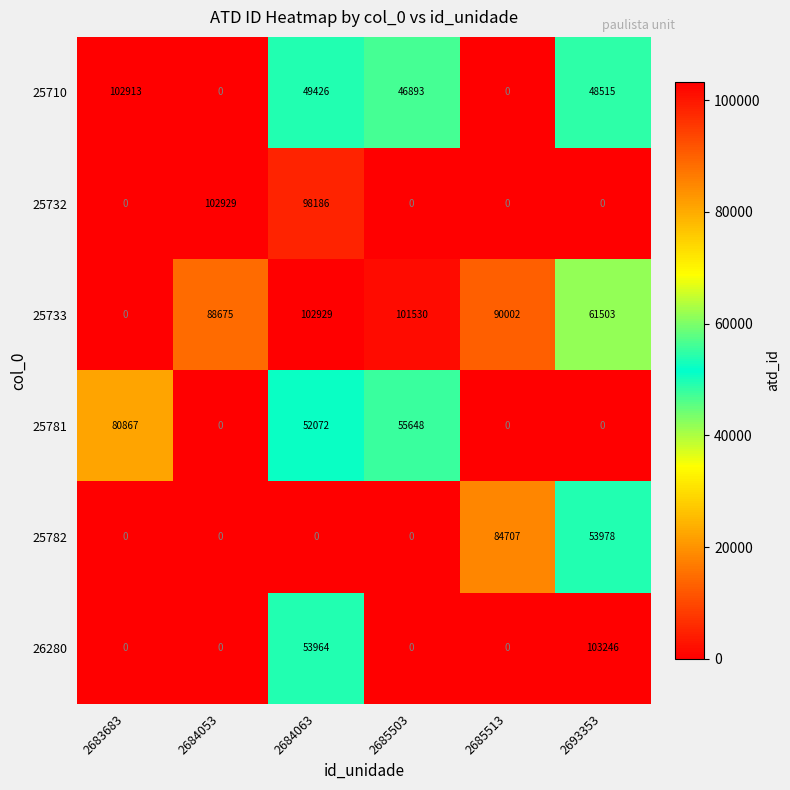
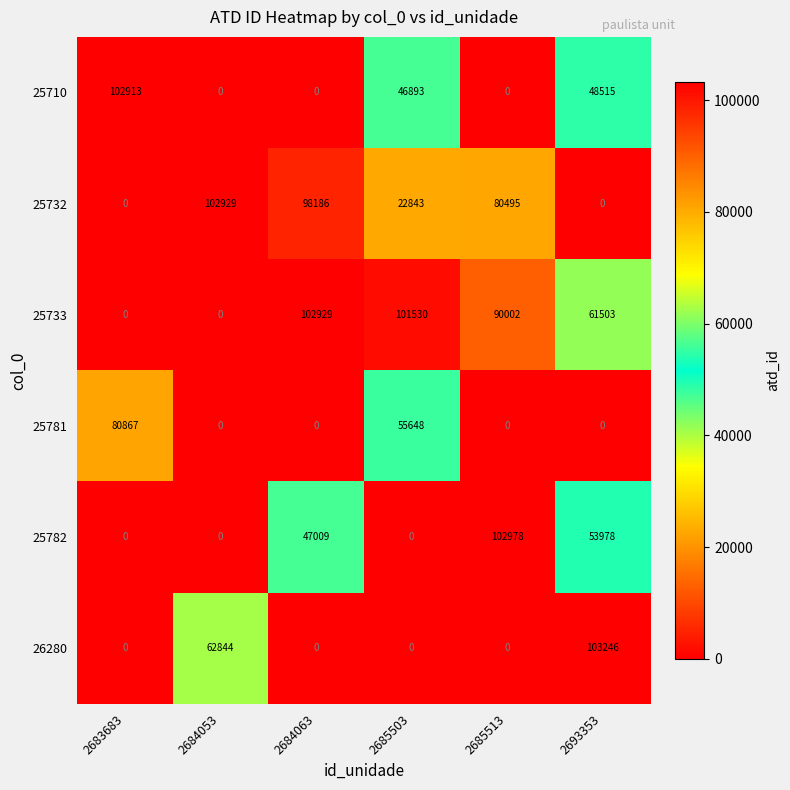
  {
    "25710": {
      "2683683": 102913,
      "2684053": 0,
-     "2684063": 49426,
+     "2684063": 0,
      "2685503": 46893,
      "2685513": 0,
      "2693353": 48515
    },
    "25732": {
      "2683683": 0,
      "2684053": 102929,
      "2684063": 98186,
-     "2685503": 0,
-     "2685513": 0,
+     "2685503": 22843,
+     "2685513": 80495,
      "2693353": 0
    },
    "25733": {
      "2683683": 0,
-     "2684053": 88675,
+     "2684053": 0,
      "2684063": 102929,
      "2685503": 101530,
      "2685513": 90002,
      "2693353": 61503
    },
    "25781": {
      "2683683": 80867,
      "2684053": 0,
-     "2684063": 52072,
+     "2684063": 0,
      "2685503": 55648,
      "2685513": 0,
      "2693353": 0
    },
    "25782": {
      "2683683": 0,
      "2684053": 0,
-     "2684063": 0,
+     "2684063": 47009,
      "2685503": 0,
-     "2685513": 84707,
+     "2685513": 102978,
      "2693353": 53978
    },
    "26280": {
      "2683683": 0,
-     "2684053": 0,
-     "2684063": 53964,
+     "2684053": 62844,
+     "2684063": 0,
      "2685503": 0,
      "2685513": 0,
      "2693353": 103246
    }
  }
